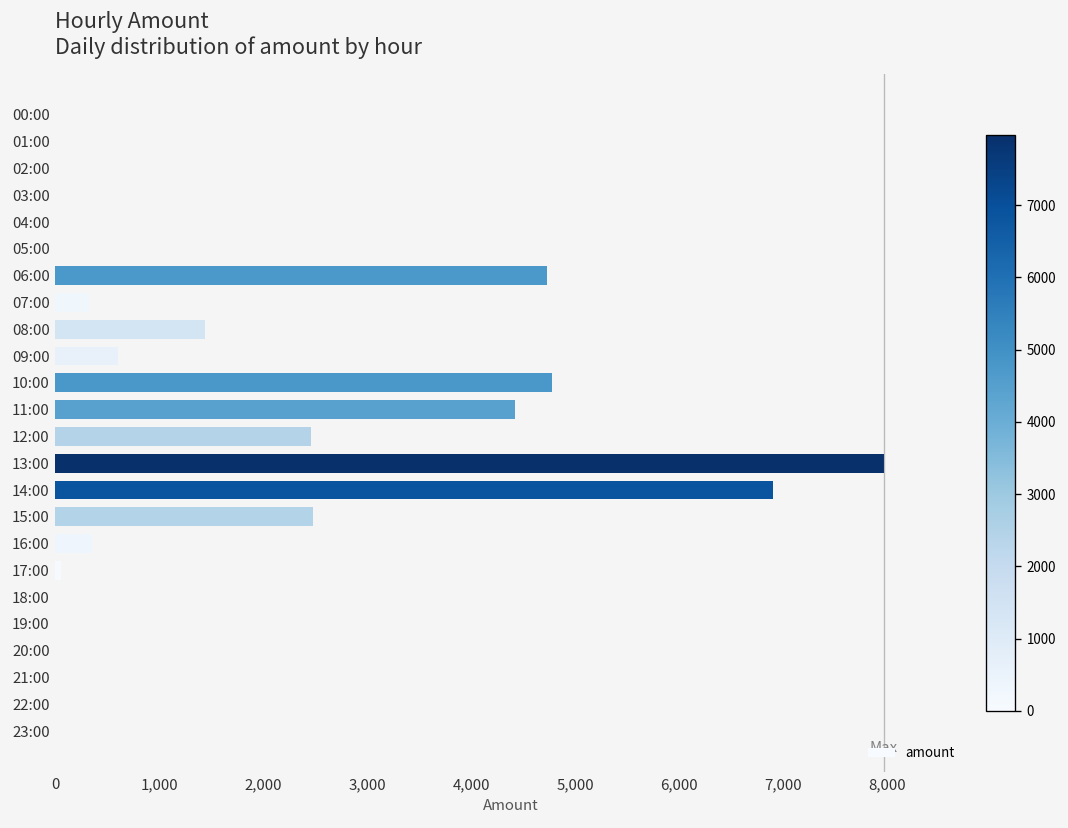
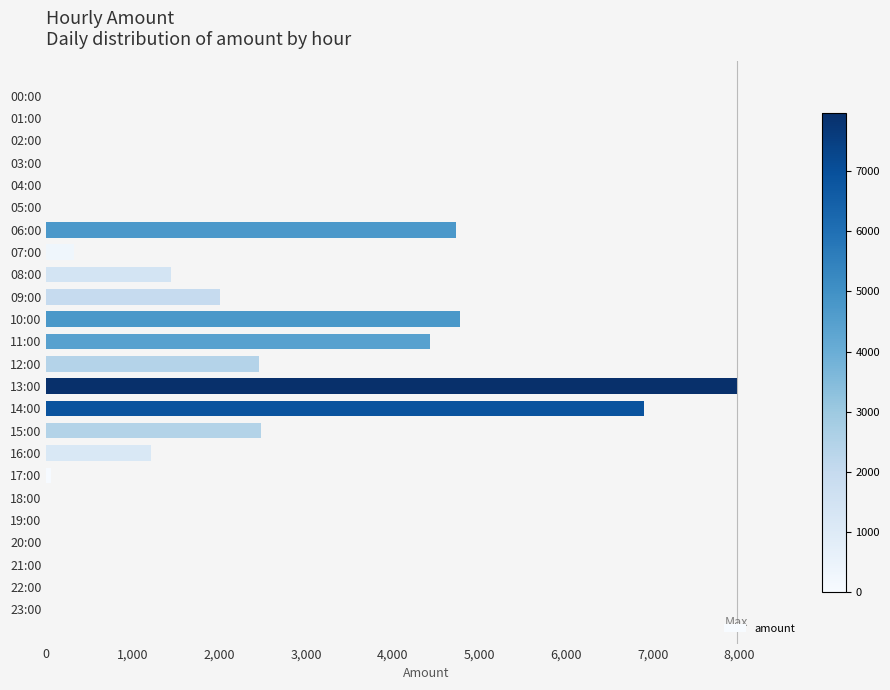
  {
    "00:00": "0",
    "01:00": "0",
    "02:00": "0",
    "03:00": "0",
    "04:00": "0",
    "05:00": "0",
    "06:00": "4,700",
    "07:00": "300",
    "08:00": "1,400",
-   "09:00": "600",
+   "09:00": "2,000",
    "10:00": "4,800",
    "11:00": "4,400",
    "12:00": "2,500",
    "13:00": "8,000",
    "14:00": "6,900",
    "15:00": "2,500",
-   "16:00": "400",
+   "16:00": "1,200",
    "17:00": "100",
    "18:00": "0",
    "19:00": "0",
    "20:00": "0",
    "21:00": "0",
    "22:00": "0",
    "23:00": "0"
  }
